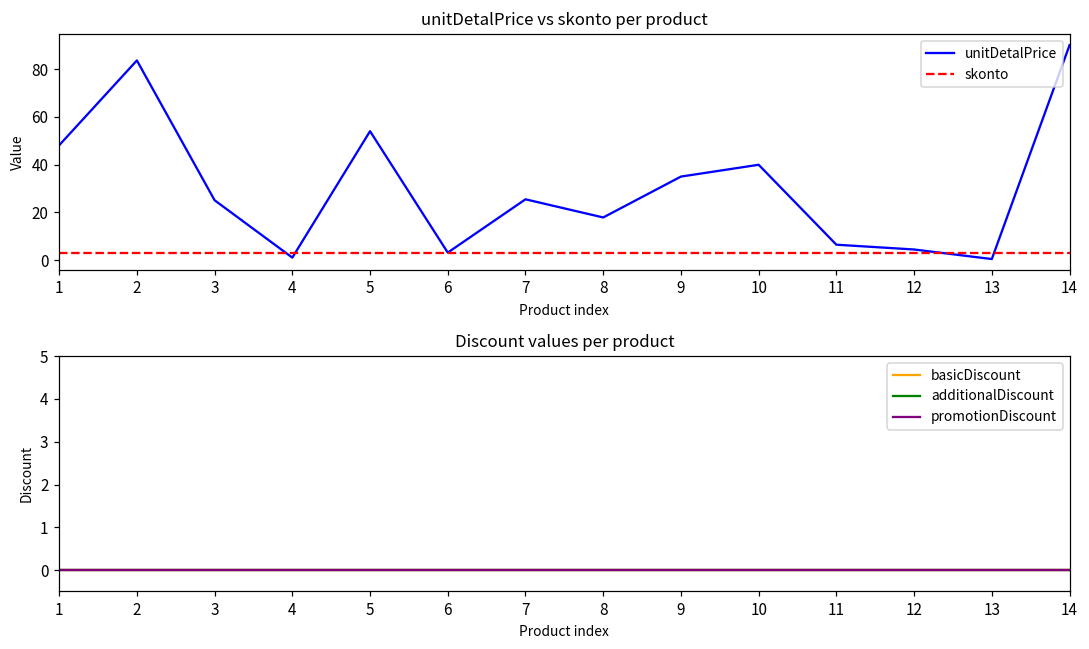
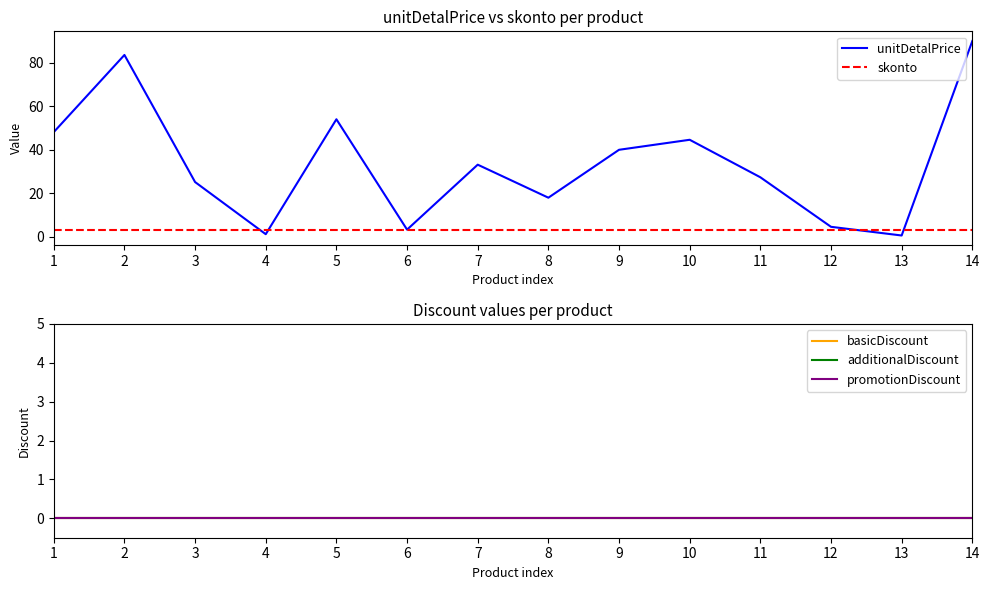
  {
    "unitDetalPrice vs skonto per product": {
      "unitDetalPrice": {
        "1": 48,
        "2": 84,
        "3": 25,
        "4": 1,
        "5": 54,
-       "7": 26,
+       "7": 33,
        "8": 18,
-       "9": 35,
-       "10": 40,
-       "11": 7,
+       "9": 40,
+       "10": 45,
+       "11": 27,
        "12": 5,
        "13": 1,
        "14": 90
      },
      "skonto": {
        "1": 3,
        "2": 3,
        "3": 3,
        "4": 3,
        "5": 3,
        "7": 3,
        "8": 3,
        "9": 3,
        "10": 3,
        "11": 3,
        "12": 3,
        "13": 3,
        "14": 3
      }
    },
    "Discount values per product": {
      "1": 0.0,
      "2": 0.0,
      "3": 0.0,
      "4": 0.0,
      "5": 0.0,
      "6": 0.0,
      "7": 0.0,
      "8": 0.0,
      "9": 0.0,
      "10": 0.0,
      "11": 0.0,
      "12": 0.0,
      "13": 0.0,
      "14": 0.0
    }
  }
